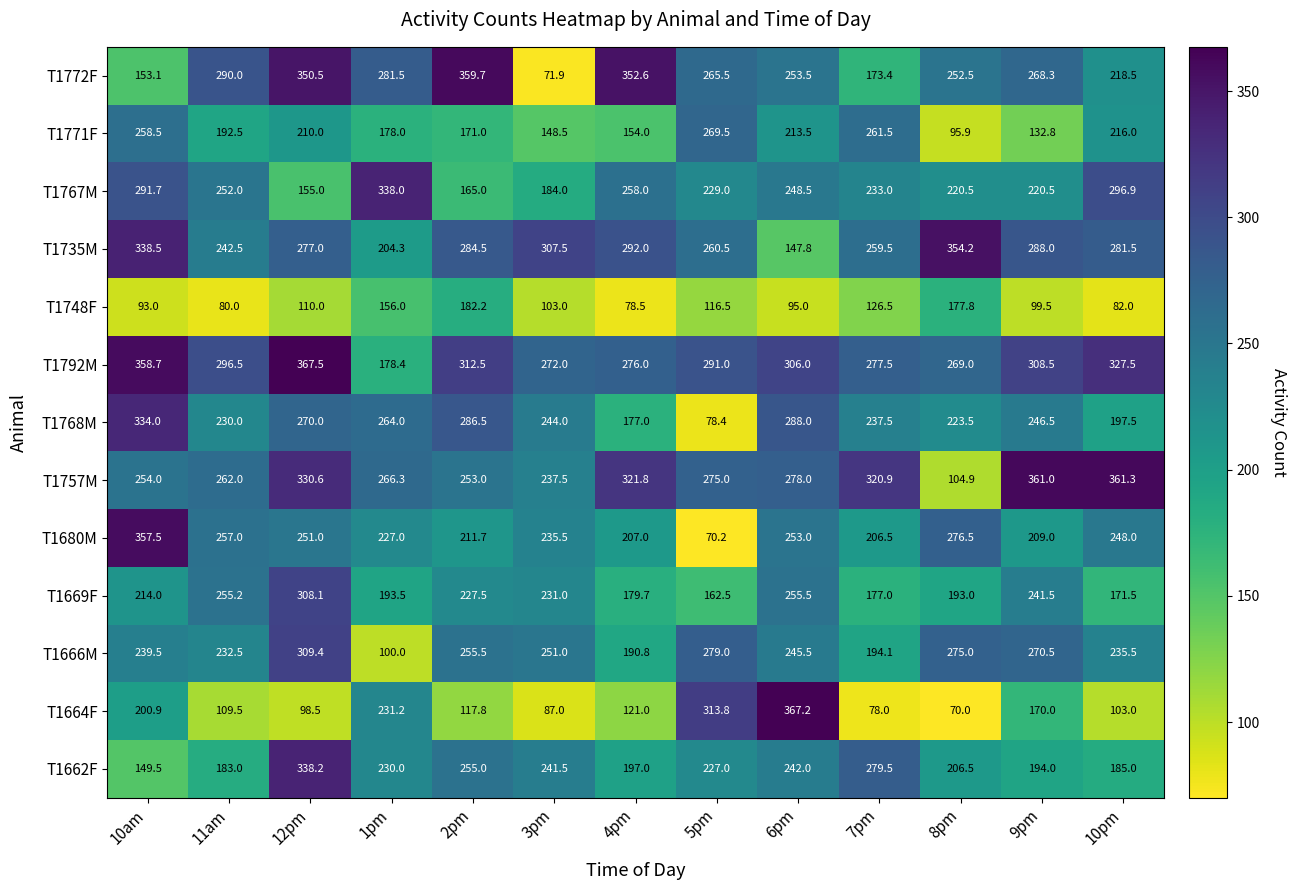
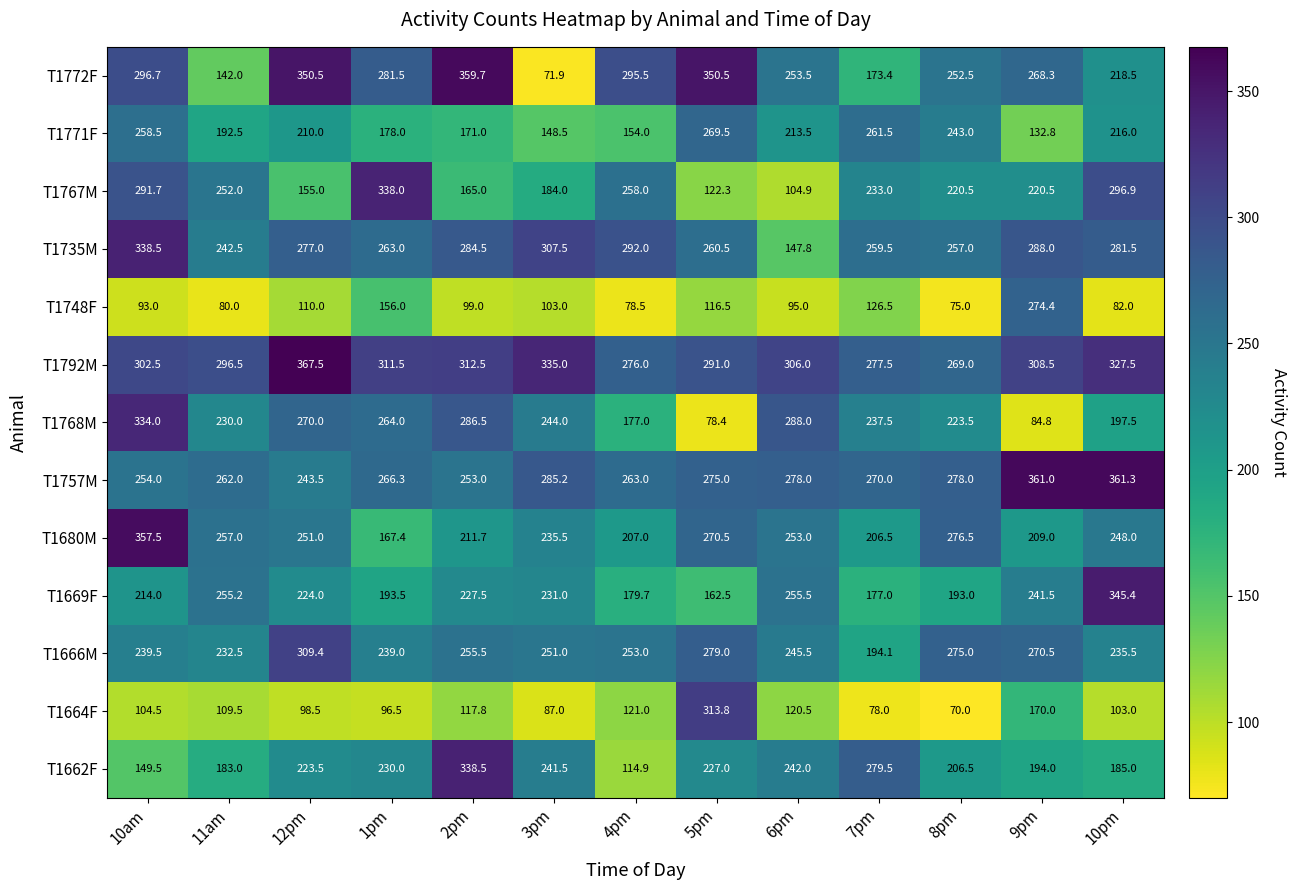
  {
    "T1772F": {
-     "10am": 153.1,
-     "11am": 290.0,
+     "10am": 296.7,
+     "11am": 142.0,
      "12pm": 350.5,
      "1pm": 281.5,
      "2pm": 359.7,
      "3pm": 71.9,
-     "4pm": 352.6,
-     "5pm": 265.5,
+     "4pm": 295.5,
+     "5pm": 350.5,
      "6pm": 253.5,
      "7pm": 173.4,
      "8pm": 252.5,
      "9pm": 268.3,
      "10pm": 218.5
    },
    "T1771F": {
      "10am": 258.5,
      "11am": 192.5,
      "12pm": 210.0,
      "1pm": 178.0,
      "2pm": 171.0,
      "3pm": 148.5,
      "4pm": 154.0,
      "5pm": 269.5,
      "6pm": 213.5,
      "7pm": 261.5,
-     "8pm": 95.9,
+     "8pm": 243.0,
      "9pm": 132.8,
      "10pm": 216.0
    },
    "T1767M": {
      "10am": 291.7,
      "11am": 252.0,
      "12pm": 155.0,
      "1pm": 338.0,
      "2pm": 165.0,
      "3pm": 184.0,
      "4pm": 258.0,
-     "5pm": 229.0,
-     "6pm": 248.5,
+     "5pm": 122.3,
+     "6pm": 104.9,
      "7pm": 233.0,
      "8pm": 220.5,
      "9pm": 220.5,
      "10pm": 296.9
    },
    "T1735M": {
      "10am": 338.5,
      "11am": 242.5,
      "12pm": 277.0,
-     "1pm": 204.3,
+     "1pm": 263.0,
      "2pm": 284.5,
      "3pm": 307.5,
      "4pm": 292.0,
      "5pm": 260.5,
      "6pm": 147.8,
      "7pm": 259.5,
-     "8pm": 354.2,
+     "8pm": 257.0,
      "9pm": 288.0,
      "10pm": 281.5
    },
    "T1748F": {
      "10am": 93.0,
      "11am": 80.0,
      "12pm": 110.0,
      "1pm": 156.0,
-     "2pm": 182.2,
+     "2pm": 99.0,
      "3pm": 103.0,
      "4pm": 78.5,
      "5pm": 116.5,
      "6pm": 95.0,
      "7pm": 126.5,
-     "8pm": 177.8,
-     "9pm": 99.5,
+     "8pm": 75.0,
+     "9pm": 274.4,
      "10pm": 82.0
    },
    "T1792M": {
-     "10am": 358.7,
+     "10am": 302.5,
      "11am": 296.5,
      "12pm": 367.5,
-     "1pm": 178.4,
+     "1pm": 311.5,
      "2pm": 312.5,
-     "3pm": 272.0,
+     "3pm": 335.0,
      "4pm": 276.0,
      "5pm": 291.0,
      "6pm": 306.0,
      "7pm": 277.5,
      "8pm": 269.0,
      "9pm": 308.5,
      "10pm": 327.5
    },
    "T1768M": {
      "10am": 334.0,
      "11am": 230.0,
      "12pm": 270.0,
      "1pm": 264.0,
      "2pm": 286.5,
      "3pm": 244.0,
      "4pm": 177.0,
      "5pm": 78.4,
      "6pm": 288.0,
      "7pm": 237.5,
      "8pm": 223.5,
-     "9pm": 246.5,
+     "9pm": 84.8,
      "10pm": 197.5
    },
    "T1757M": {
      "10am": 254.0,
      "11am": 262.0,
-     "12pm": 330.6,
+     "12pm": 243.5,
      "1pm": 266.3,
      "2pm": 253.0,
-     "3pm": 237.5,
-     "4pm": 321.8,
+     "3pm": 285.2,
+     "4pm": 263.0,
      "5pm": 275.0,
      "6pm": 278.0,
-     "7pm": 320.9,
-     "8pm": 104.9,
+     "7pm": 270.0,
+     "8pm": 278.0,
      "9pm": 361.0,
      "10pm": 361.3
    },
    "T1680M": {
      "10am": 357.5,
      "11am": 257.0,
      "12pm": 251.0,
-     "1pm": 227.0,
+     "1pm": 167.4,
      "2pm": 211.7,
      "3pm": 235.5,
      "4pm": 207.0,
-     "5pm": 70.2,
+     "5pm": 270.5,
      "6pm": 253.0,
      "7pm": 206.5,
      "8pm": 276.5,
      "9pm": 209.0,
      "10pm": 248.0
    },
    "T1669F": {
      "10am": 214.0,
      "11am": 255.2,
-     "12pm": 308.1,
+     "12pm": 224.0,
      "1pm": 193.5,
      "2pm": 227.5,
      "3pm": 231.0,
      "4pm": 179.7,
      "5pm": 162.5,
      "6pm": 255.5,
      "7pm": 177.0,
      "8pm": 193.0,
      "9pm": 241.5,
-     "10pm": 171.5
+     "10pm": 345.4
    },
    "T1666M": {
      "10am": 239.5,
      "11am": 232.5,
      "12pm": 309.4,
-     "1pm": 100.0,
+     "1pm": 239.0,
      "2pm": 255.5,
      "3pm": 251.0,
-     "4pm": 190.8,
+     "4pm": 253.0,
      "5pm": 279.0,
      "6pm": 245.5,
      "7pm": 194.1,
      "8pm": 275.0,
      "9pm": 270.5,
      "10pm": 235.5
    },
    "T1664F": {
-     "10am": 200.9,
+     "10am": 104.5,
      "11am": 109.5,
      "12pm": 98.5,
-     "1pm": 231.2,
+     "1pm": 96.5,
      "2pm": 117.8,
      "3pm": 87.0,
      "4pm": 121.0,
      "5pm": 313.8,
-     "6pm": 367.2,
+     "6pm": 120.5,
      "7pm": 78.0,
      "8pm": 70.0,
      "9pm": 170.0,
      "10pm": 103.0
    },
    "T1662F": {
      "10am": 149.5,
      "11am": 183.0,
-     "12pm": 338.2,
+     "12pm": 223.5,
      "1pm": 230.0,
-     "2pm": 255.0,
+     "2pm": 338.5,
      "3pm": 241.5,
-     "4pm": 197.0,
+     "4pm": 114.9,
      "5pm": 227.0,
      "6pm": 242.0,
      "7pm": 279.5,
      "8pm": 206.5,
      "9pm": 194.0,
      "10pm": 185.0
    }
  }
